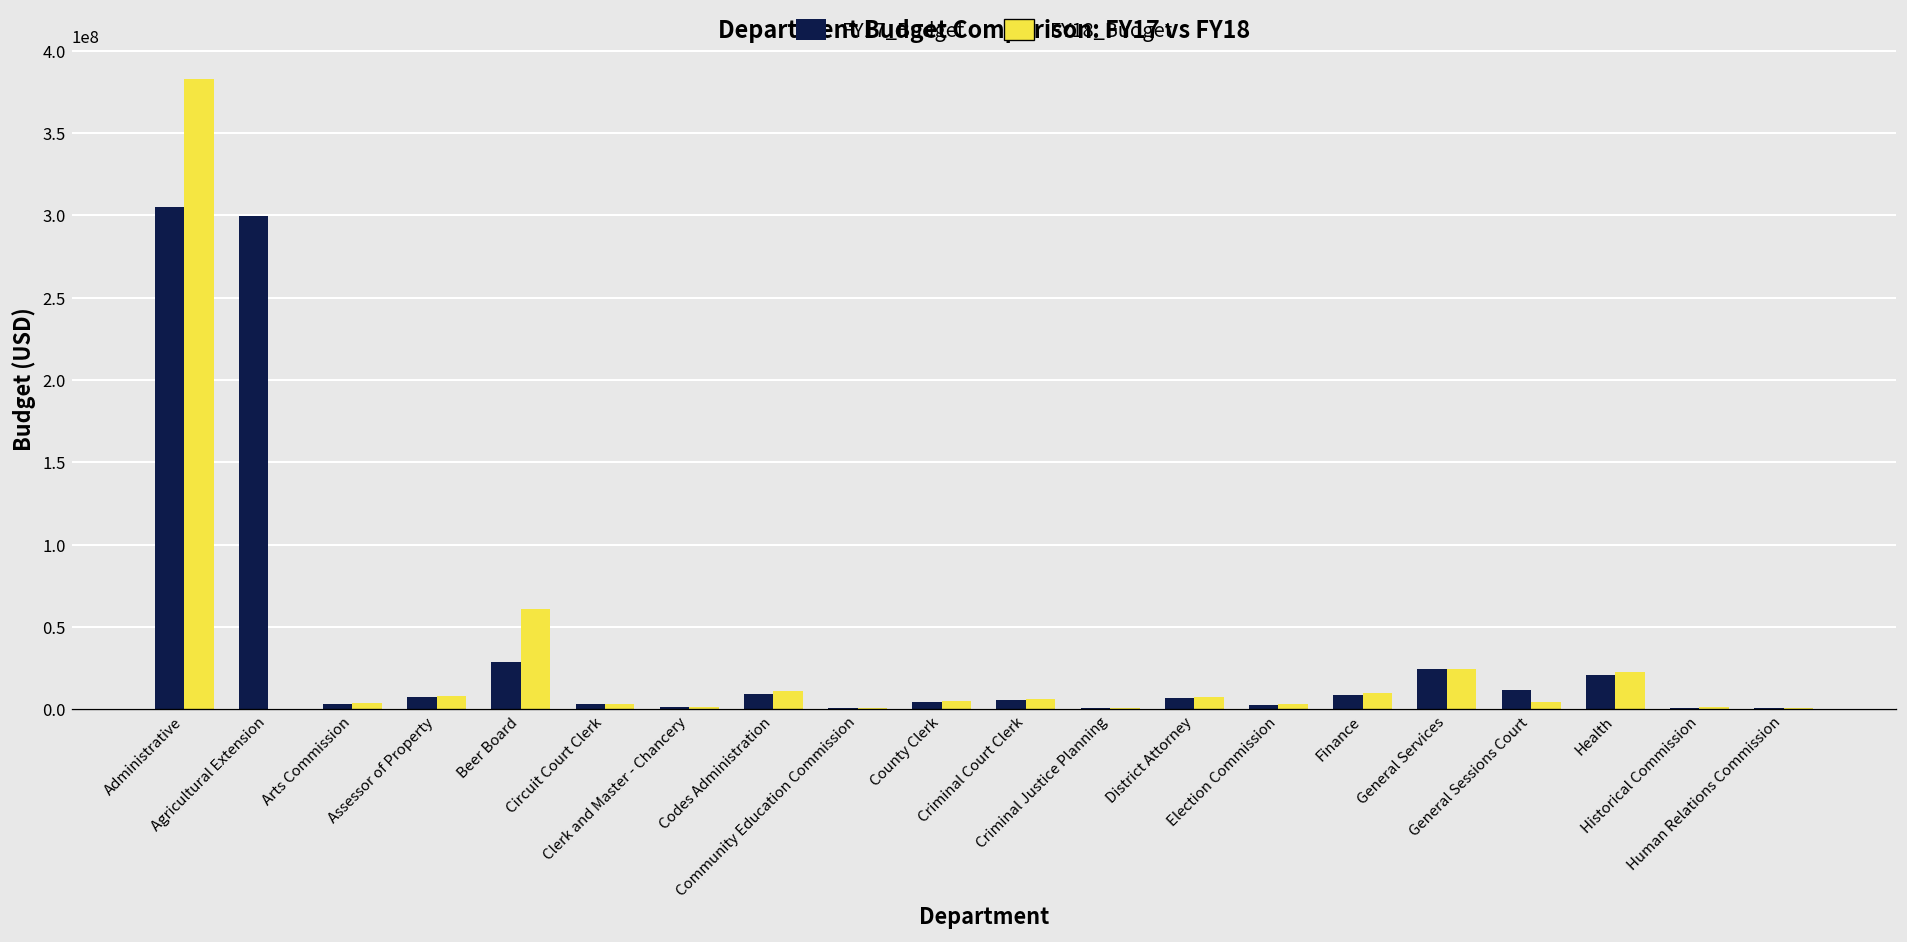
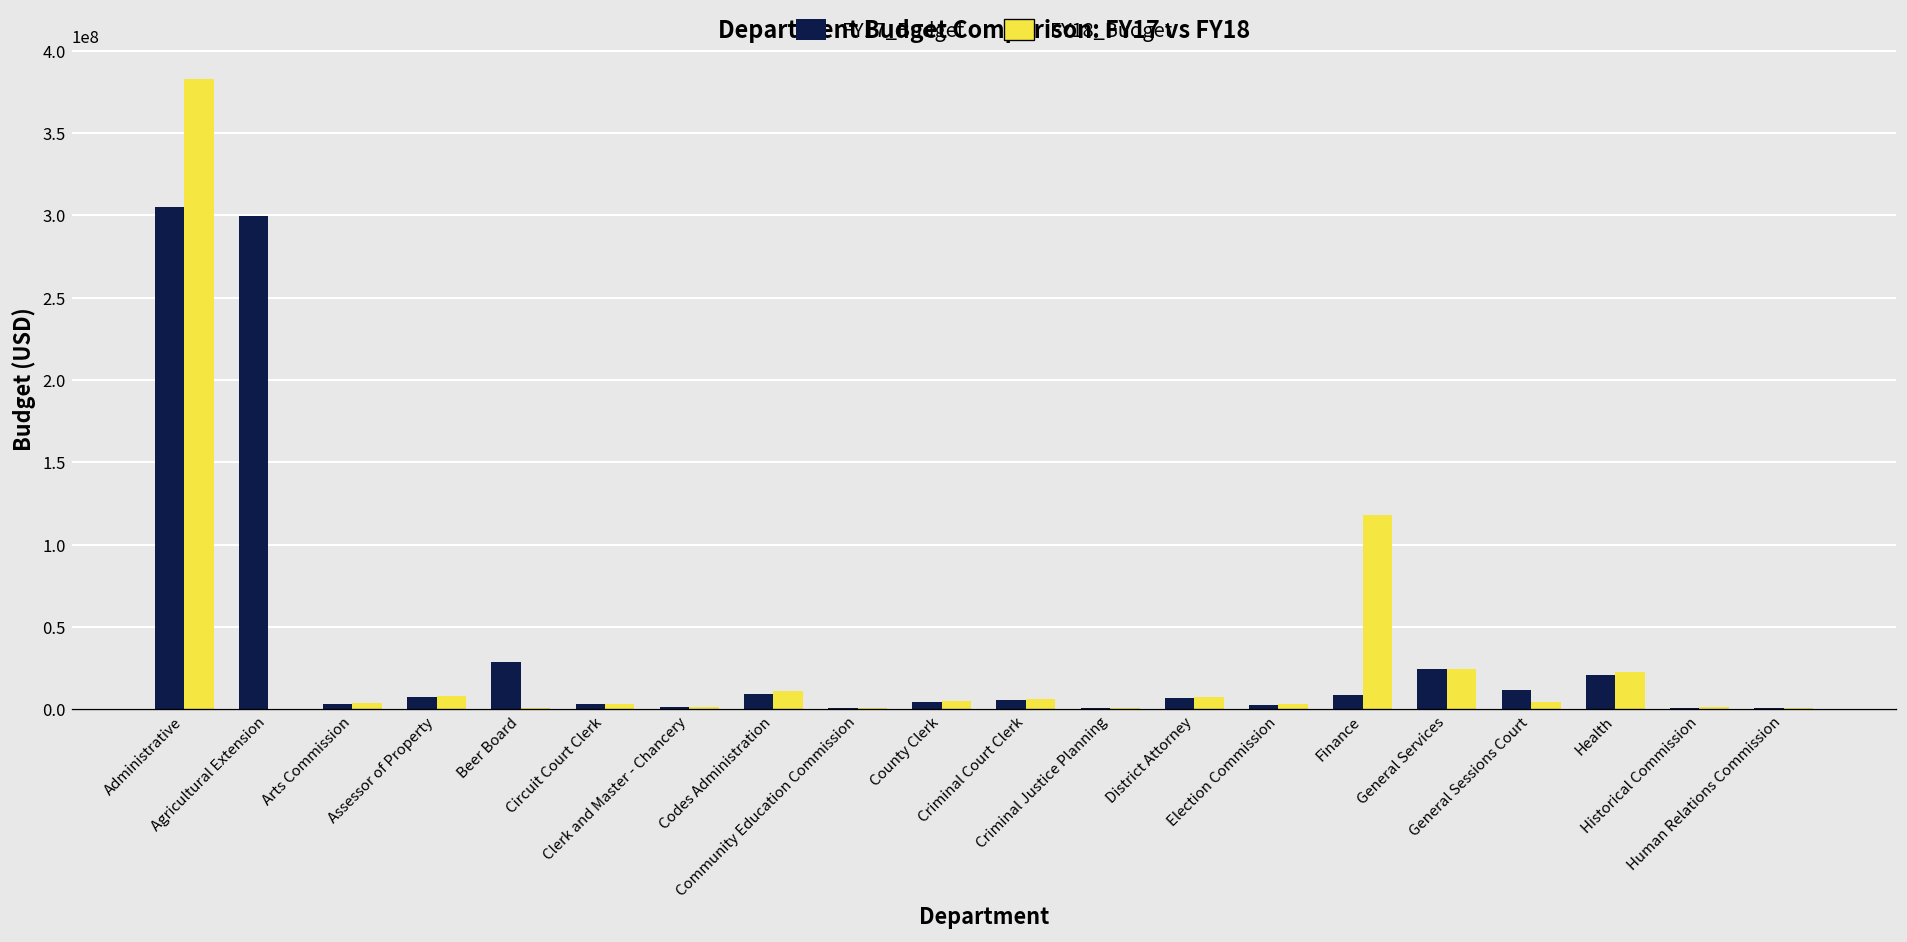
  {
    "FY17_Budget": {
      "Administrative": 305000000,
      "Agricultural Extension": 300000000,
      "Arts Commission": 3000000,
      "Assessor of Property": 8000000,
      "Beer Board": 29000000,
      "Circuit Court Clerk": 3000000,
      "Codes Administration": 9000000,
      "County Clerk": 4000000,
      "Criminal Court Clerk": 6000000,
      "District Attorney": 7000000,
      "Election Commission": 3000000,
      "Finance": 9000000,
      "General Services": 24000000,
      "General Sessions Court": 12000000,
      "Health": 21000000
    },
    "FY18_Budget": {
      "Administrative": 383000000,
      "Arts Commission": 4000000,
      "Assessor of Property": 8000000,
-     "Beer Board": 61000000,
+     "Beer Board": 0,
      "Circuit Court Clerk": 3000000,
      "Codes Administration": 11000000,
      "County Clerk": 5000000,
      "Criminal Court Clerk": 6000000,
      "District Attorney": 7000000,
      "Election Commission": 3000000,
-     "Finance": 10000000,
+     "Finance": 118000000,
      "General Services": 24000000,
      "General Sessions Court": 4000000,
      "Health": 23000000
    }
  }
